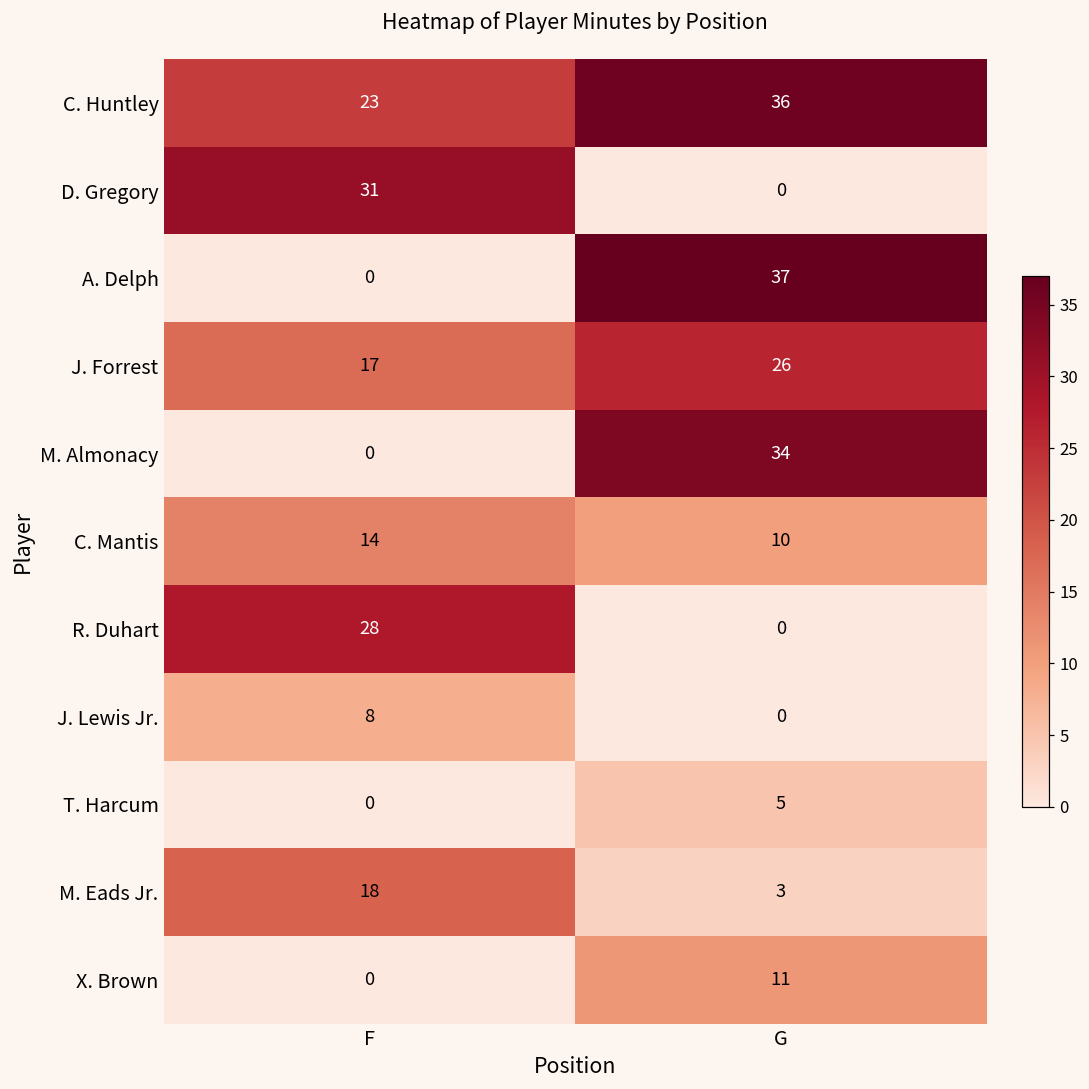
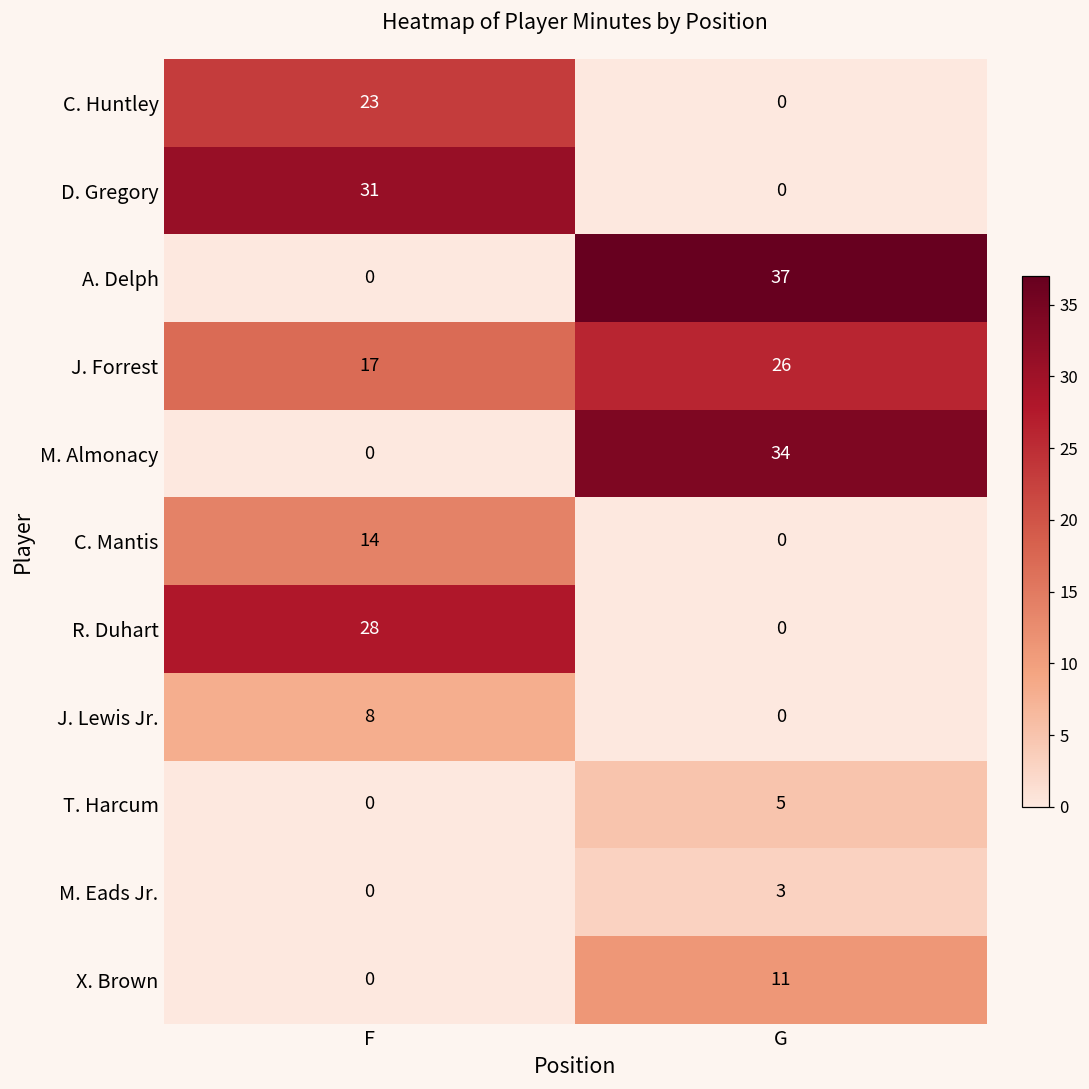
  {
    "C. Huntley": {
      "F": 23,
-     "G": 36
+     "G": 0
    },
    "D. Gregory": {
      "F": 31,
      "G": 0
    },
    "A. Delph": {
      "F": 0,
      "G": 37
    },
    "J. Forrest": {
      "F": 17,
      "G": 26
    },
    "M. Almonacy": {
      "F": 0,
      "G": 34
    },
    "C. Mantis": {
      "F": 14,
-     "G": 10
+     "G": 0
    },
    "R. Duhart": {
      "F": 28,
      "G": 0
    },
    "J. Lewis Jr.": {
      "F": 8,
      "G": 0
    },
    "T. Harcum": {
      "F": 0,
      "G": 5
    },
    "M. Eads Jr.": {
-     "F": 18,
+     "F": 0,
      "G": 3
    },
    "X. Brown": {
      "F": 0,
      "G": 11
    }
  }
